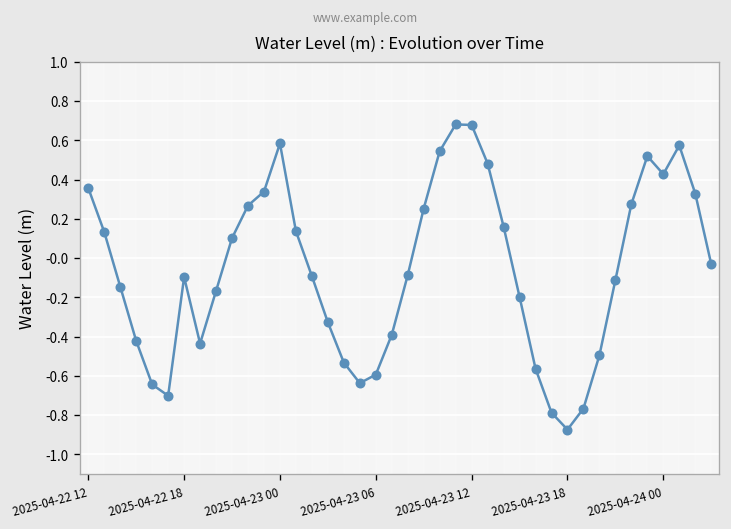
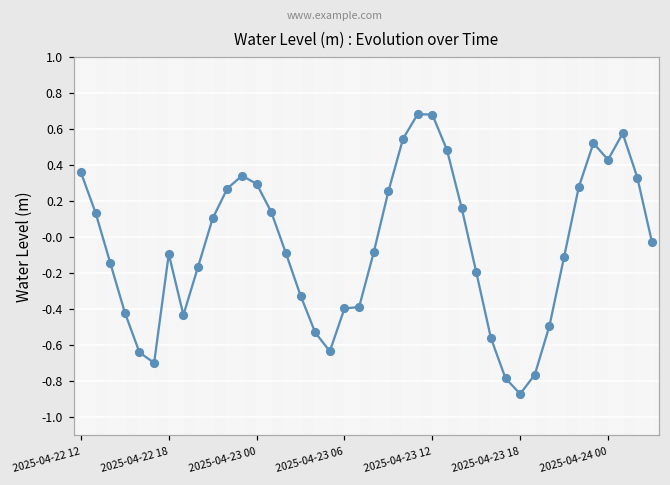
  {
    "2025-04-22 12": 0.36,
    "2025-04-22 18": -0.10,
-   "2025-04-23 00": 0.58,
-   "2025-04-23 06": -0.59,
+   "2025-04-23 00": 0.29,
+   "2025-04-23 06": -0.40,
    "2025-04-23 12": 0.68,
    "2025-04-23 18": -0.87,
    "2025-04-24 00": 0.43
  }
